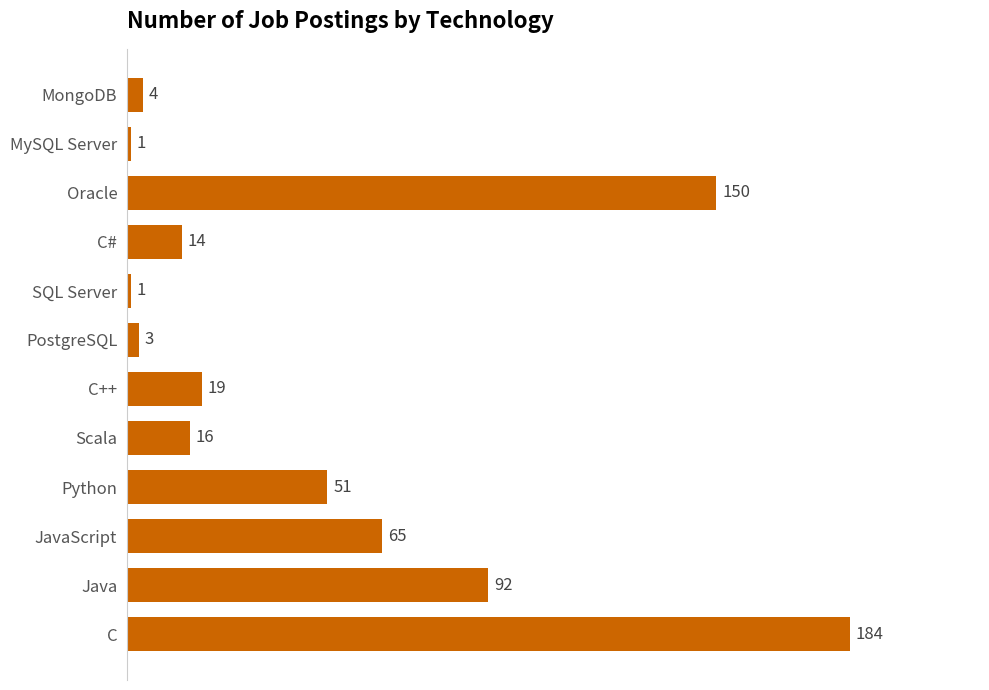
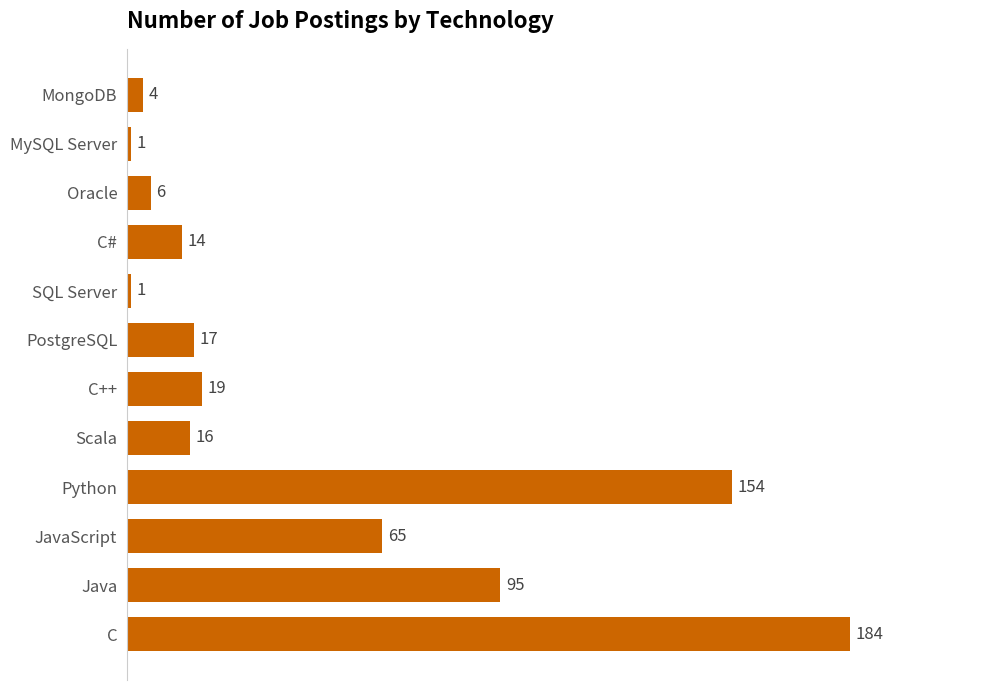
  {
    "MongoDB": 4,
    "MySQL Server": 1,
-   "Oracle": 150,
+   "Oracle": 6,
    "C#": 14,
    "SQL Server": 1,
-   "PostgreSQL": 3,
+   "PostgreSQL": 17,
    "C++": 19,
    "Scala": 16,
-   "Python": 51,
+   "Python": 154,
    "JavaScript": 65,
-   "Java": 92,
+   "Java": 95,
    "C": 184
  }
